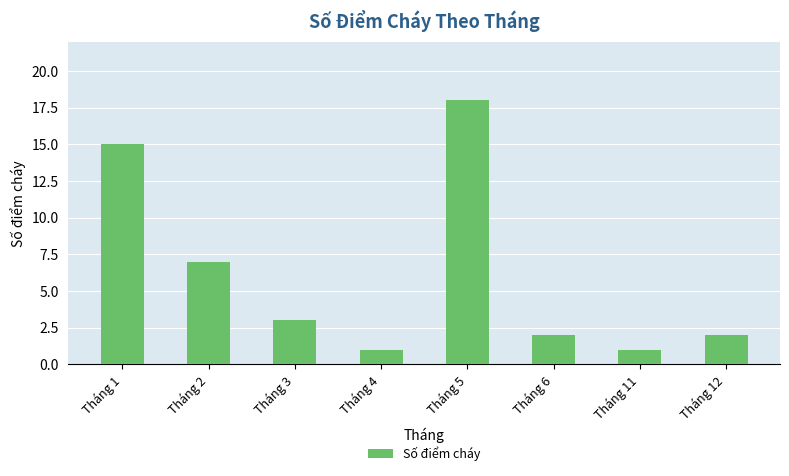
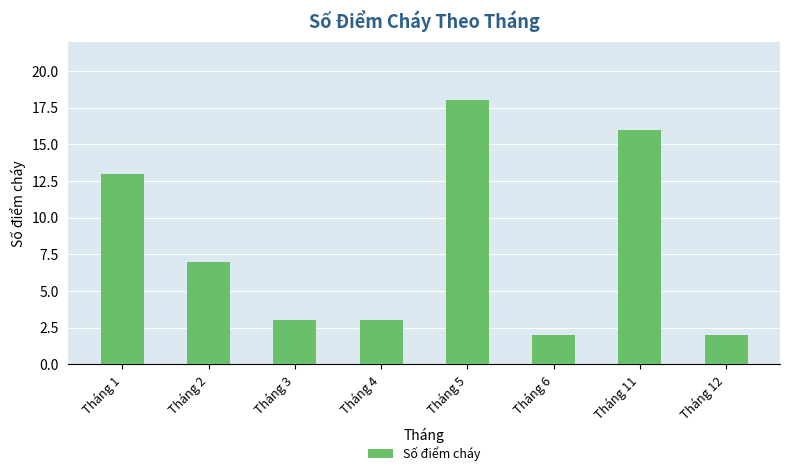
  {
-   "Tháng 1": 15,
+   "Tháng 1": 13,
    "Tháng 2": 7,
    "Tháng 3": 3,
-   "Tháng 4": 1,
+   "Tháng 4": 3,
    "Tháng 5": 18,
    "Tháng 6": 2,
-   "Tháng 11": 1,
+   "Tháng 11": 16,
    "Tháng 12": 2
  }
